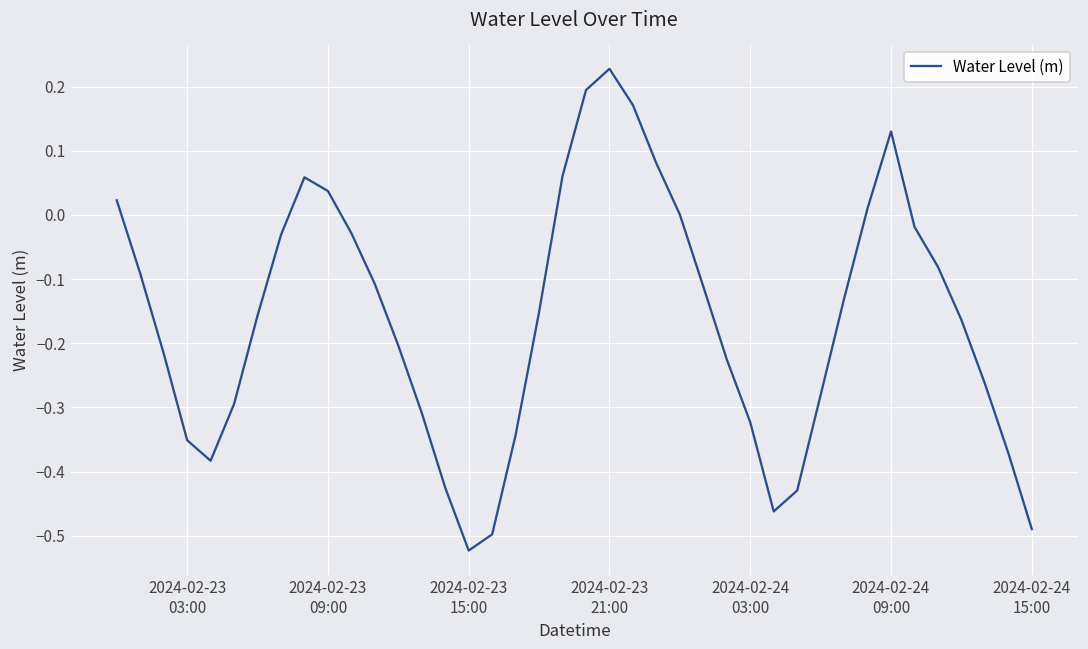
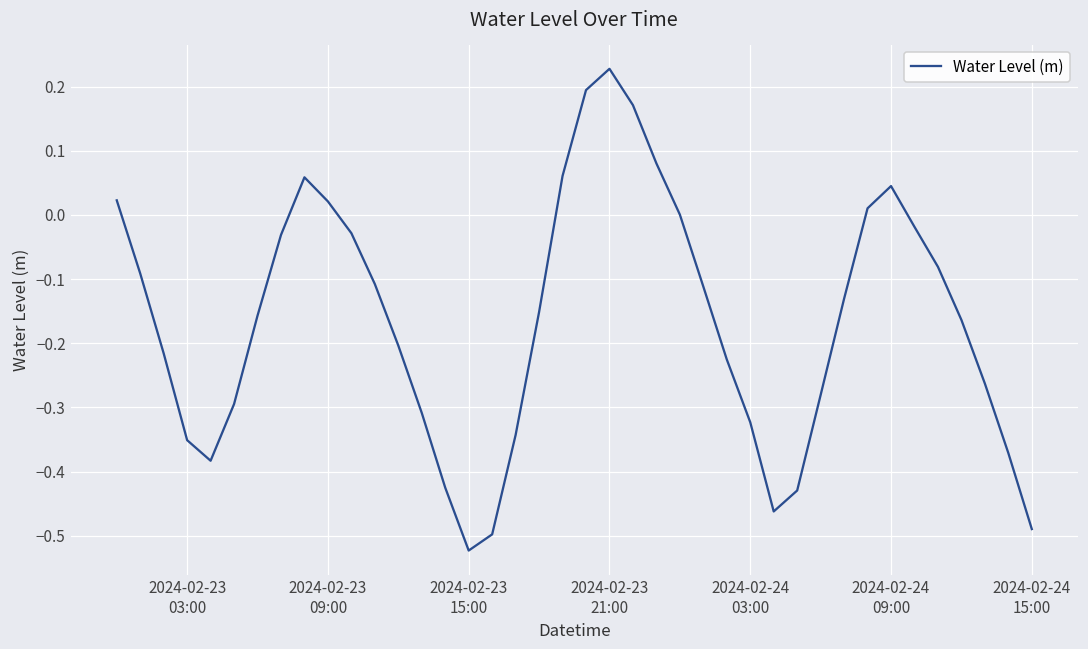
  {
    "2024-02-23 03:00": -0.35,
-   "2024-02-23 09:00": 0.04,
+   "2024-02-23 09:00": 0.02,
    "2024-02-23 15:00": -0.52,
    "2024-02-23 21:00": 0.23,
    "2024-02-24 03:00": -0.32,
-   "2024-02-24 09:00": 0.13,
+   "2024-02-24 09:00": 0.04,
    "2024-02-24 15:00": -0.49
  }
